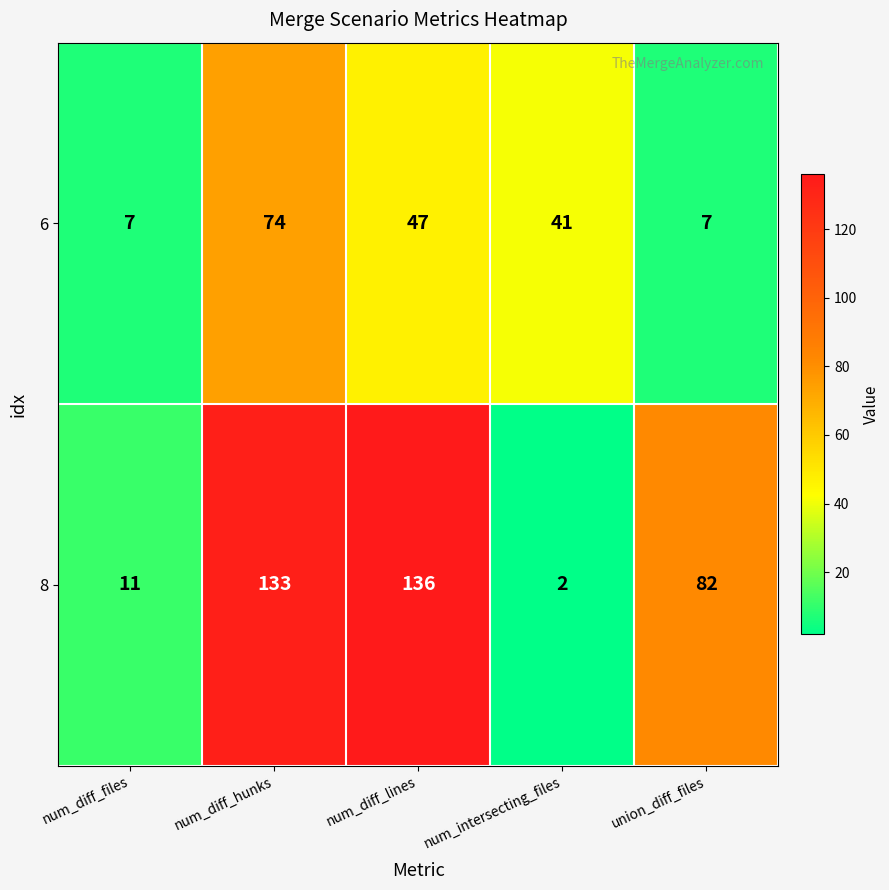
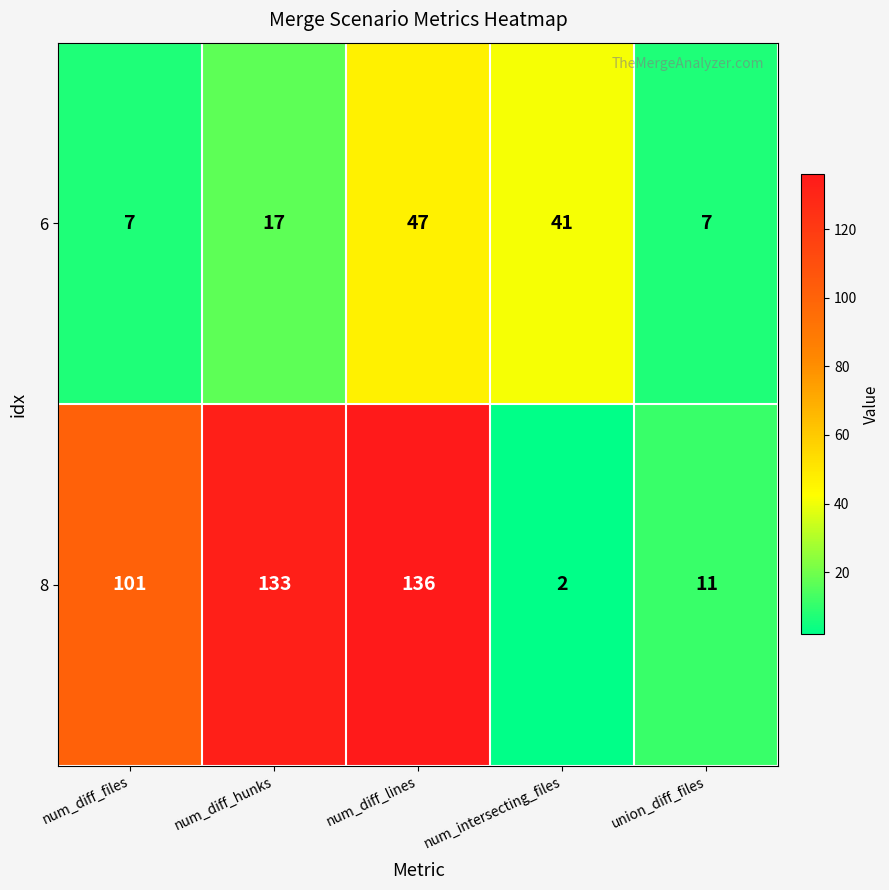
  {
    "6": {
      "num_diff_files": 7,
-     "num_diff_hunks": 74,
+     "num_diff_hunks": 17,
      "num_diff_lines": 47,
      "num_intersecting_files": 41
    },
    "8": {
-     "num_diff_files": 11,
+     "num_diff_files": 101,
      "num_diff_hunks": 133,
      "num_diff_lines": 136,
      "num_intersecting_files": 2,
-     "union_diff_files": 82
+     "union_diff_files": 11
    }
  }
